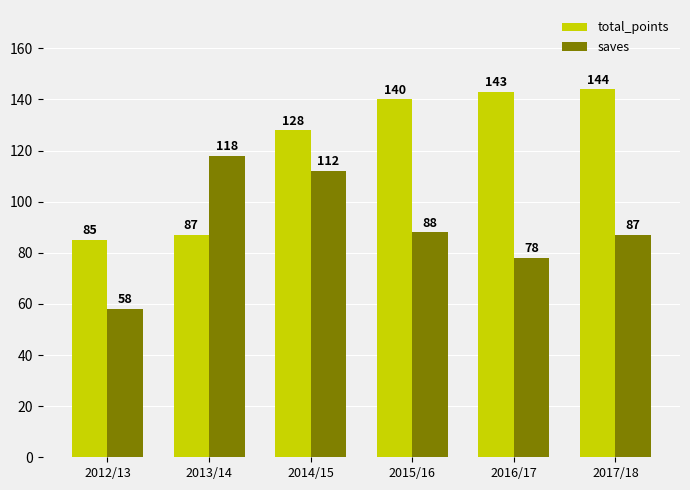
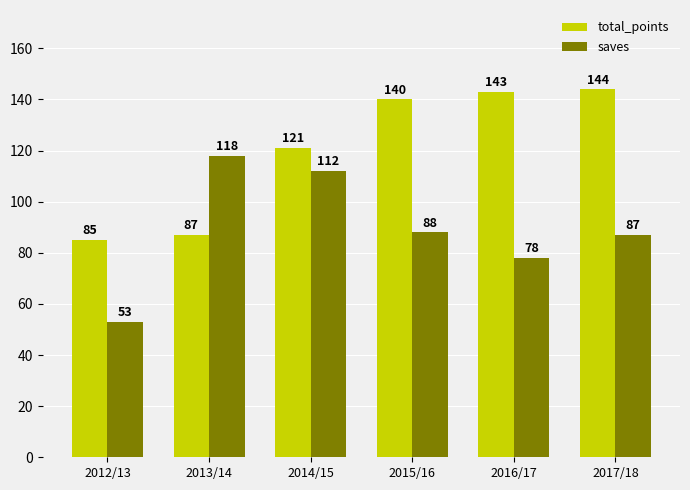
  {
    "total_points": {
      "2012/13": 85,
      "2013/14": 87,
-     "2014/15": 128,
+     "2014/15": 121,
      "2015/16": 140,
      "2016/17": 143,
      "2017/18": 144
    },
    "saves": {
-     "2012/13": 58,
+     "2012/13": 53,
      "2013/14": 118,
      "2014/15": 112,
      "2015/16": 88,
      "2016/17": 78,
      "2017/18": 87
    }
  }
